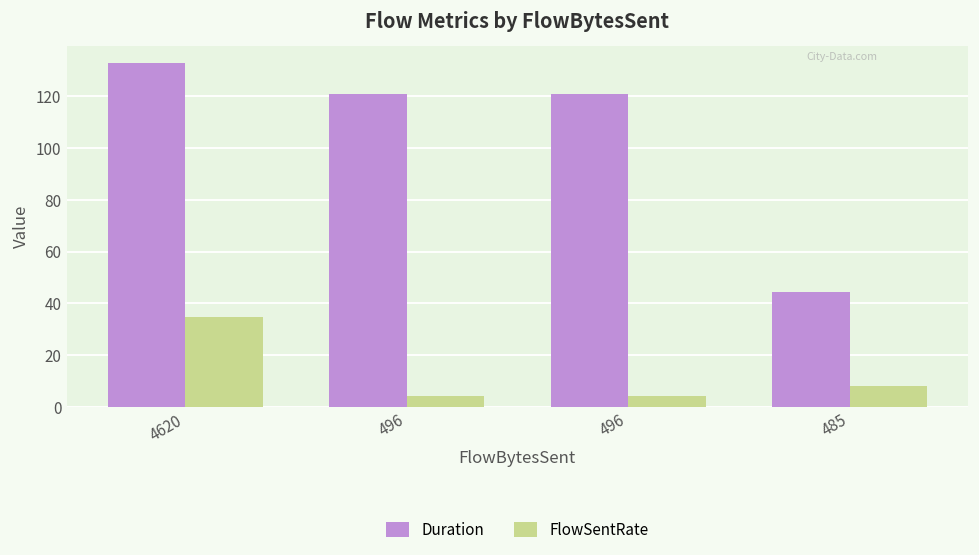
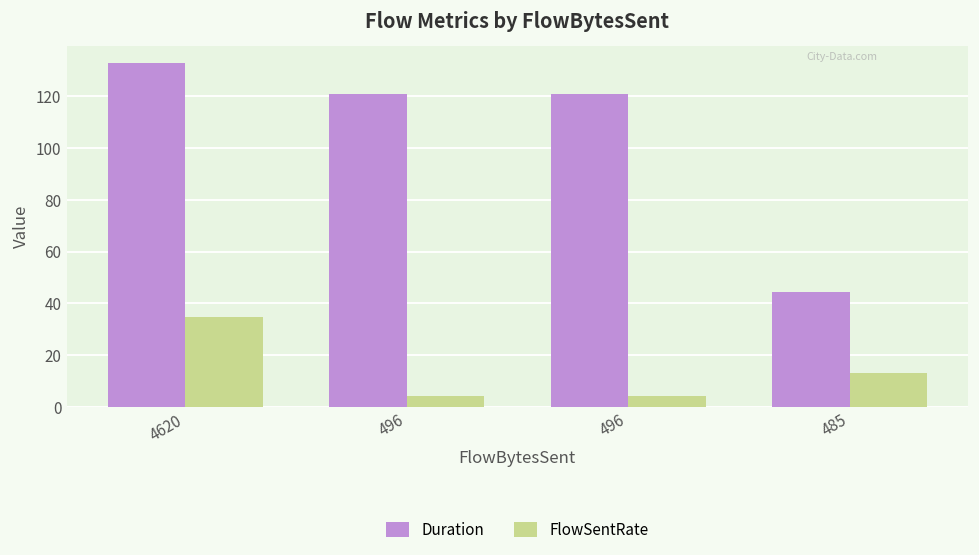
  {
    "Duration": {
      "4620": 133,
      "485": 45
    },
    "FlowSentRate": {
      "4620": 35,
-     "485": 8
+     "485": 13
    }
  }
